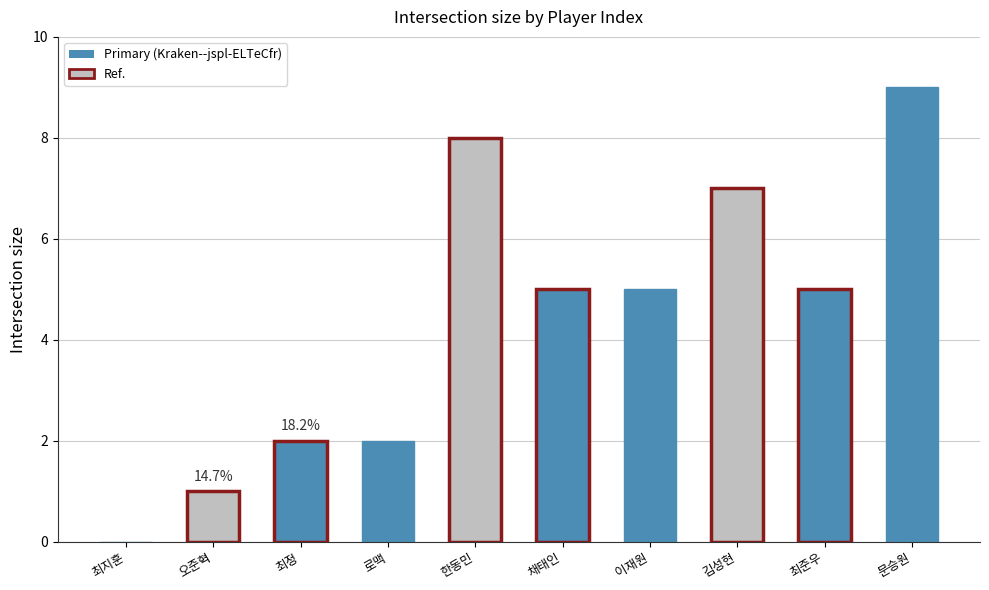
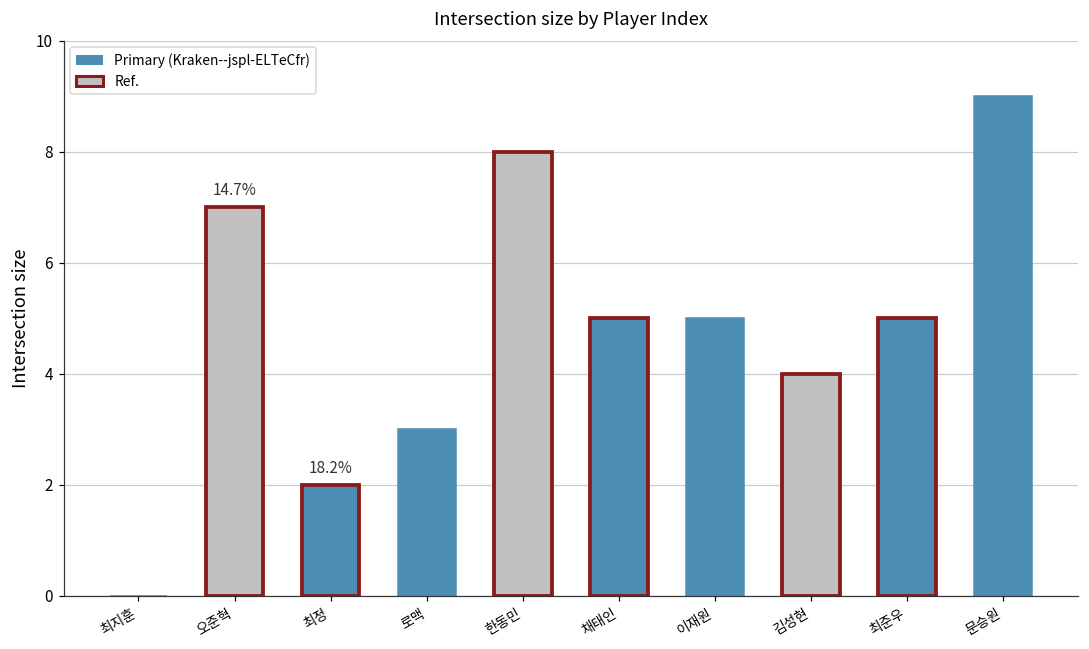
  {
    "최지훈": 0,
-   "오준혁": 1,
-   "로맥": 2,
+   "오준혁": 7,
+   "로맥": 3,
    "한동민": 8,
    "채태인": 5,
    "이재원": 5,
-   "김성현": 7,
+   "김성현": 4,
    "최준우": 5,
    "문승원": 9
  }
